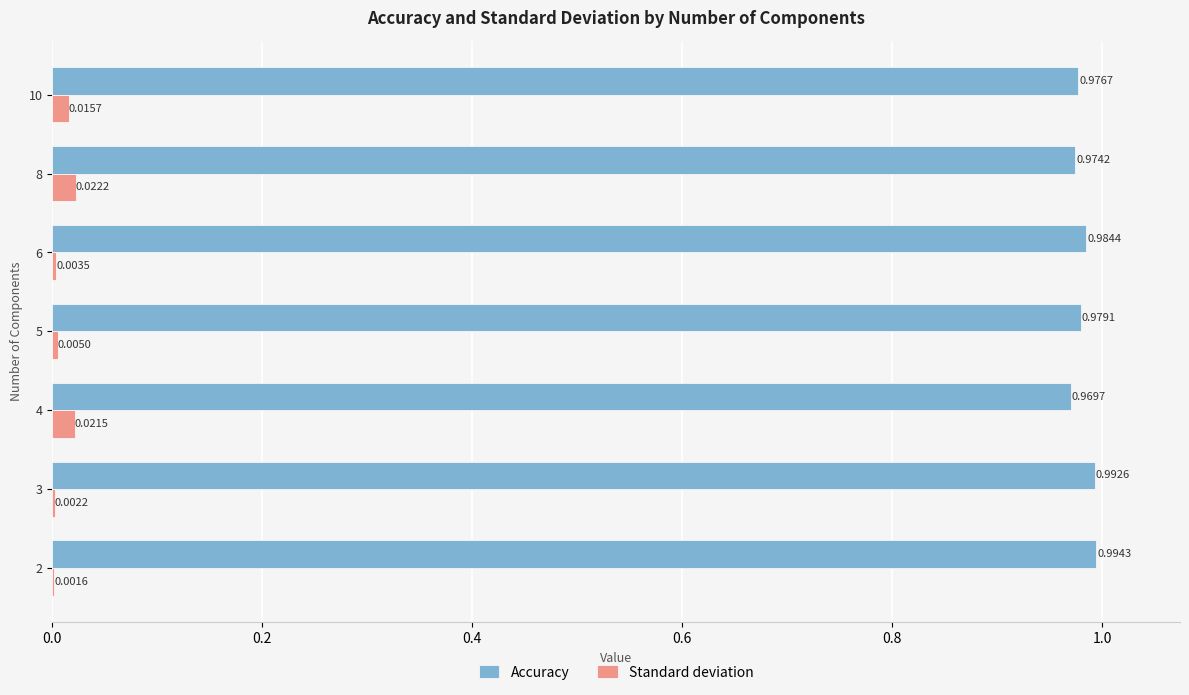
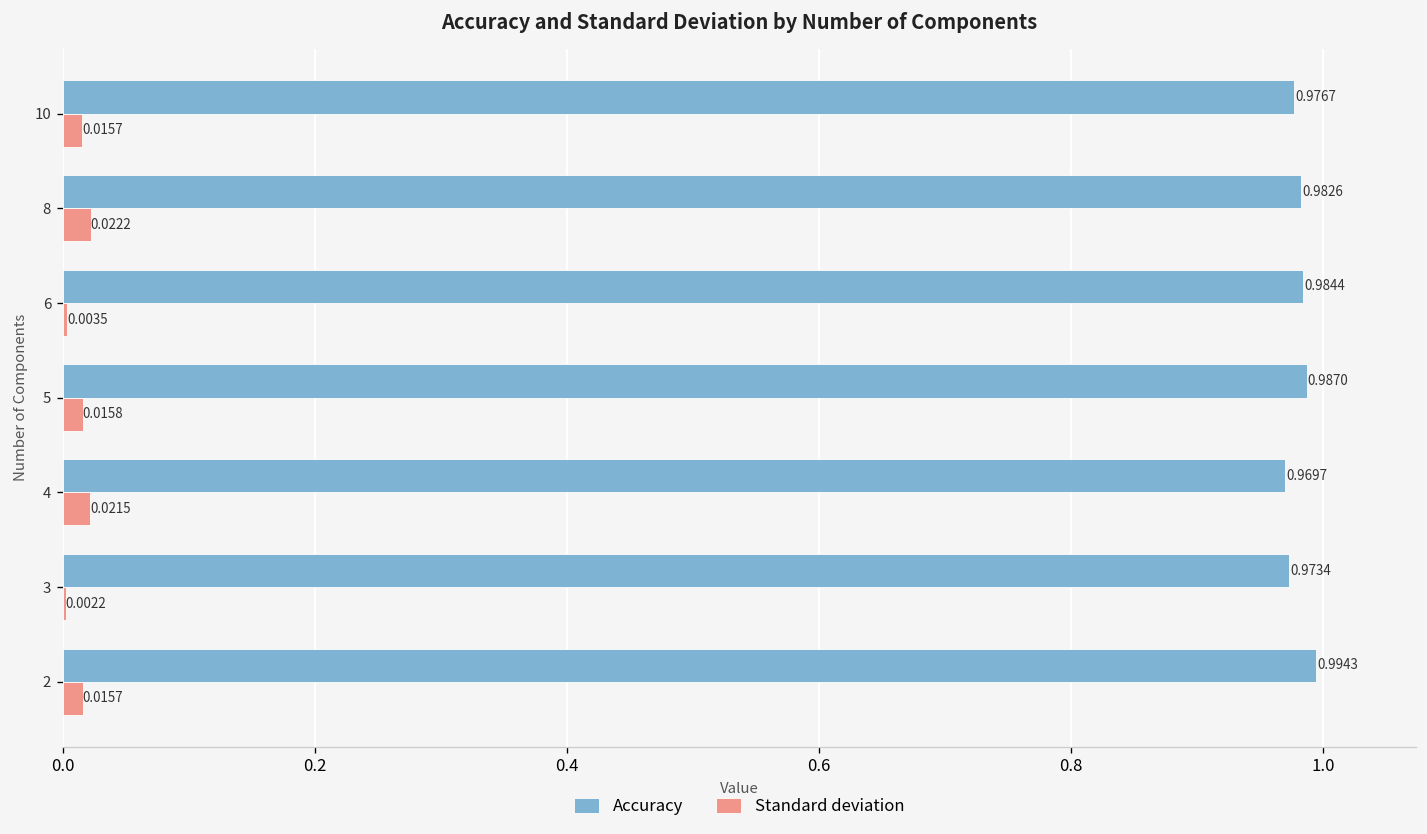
  {
    "Accuracy": {
      "10": 0.9767,
-     "8": 0.9742,
+     "8": 0.9826,
      "6": 0.9844,
-     "5": 0.9791,
+     "5": 0.9870,
      "4": 0.9697,
-     "3": 0.9926,
+     "3": 0.9734,
      "2": 0.9943
    },
    "Standard deviation": {
      "10": 0.0157,
      "8": 0.0222,
      "6": 0.0035,
-     "5": 0.0050,
+     "5": 0.0158,
      "4": 0.0215,
      "3": 0.0022,
-     "2": 0.0016
+     "2": 0.0157
    }
  }
